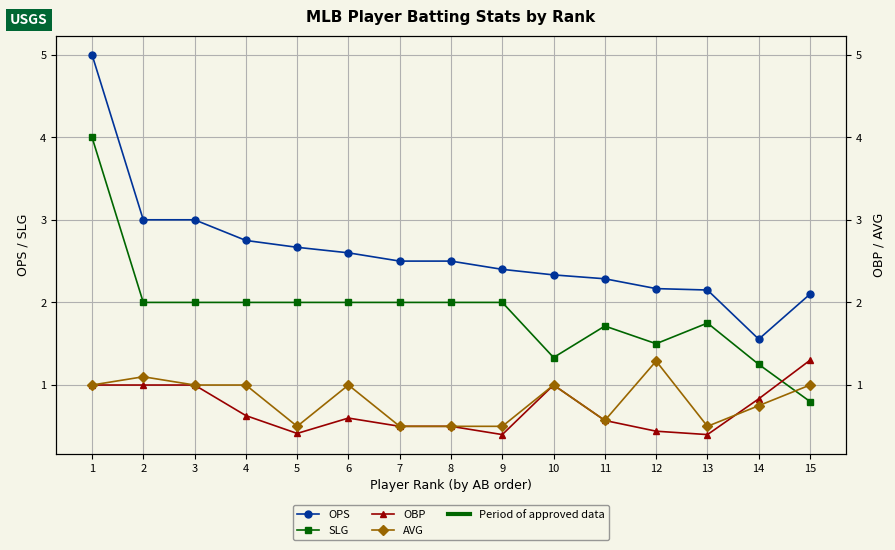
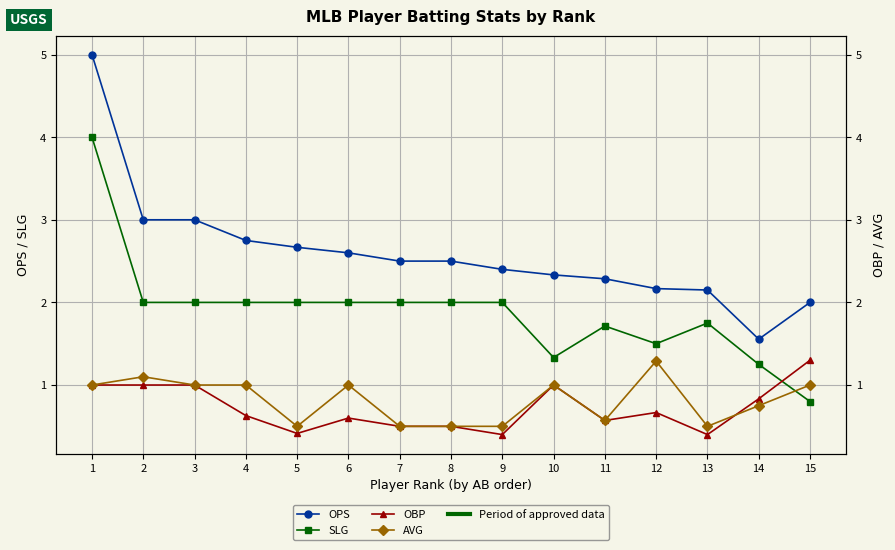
  {
    "OPS": {
      "1": 5.0,
      "2": 3.0,
      "3": 3.0,
      "4": 2.8,
      "5": 2.7,
      "6": 2.6,
      "7": 2.5,
      "8": 2.5,
      "9": 2.4,
      "10": 2.3,
      "11": 2.3,
      "12": 2.2,
      "13": 2.2,
      "14": 1.6,
-     "15": 2.1
+     "15": 2.0
    },
    "SLG": {
      "1": 4.0,
      "2": 2.0,
      "3": 2.0,
      "4": 2.0,
      "5": 2.0,
      "6": 2.0,
      "7": 2.0,
      "8": 2.0,
      "9": 2.0,
      "10": 1.3,
      "11": 1.7,
      "12": 1.5,
      "13": 1.8,
      "14": 1.3,
      "15": 0.8
    },
    "OBP": {
      "2": 1.0,
      "4": 0.6,
      "5": 0.4,
      "6": 0.6,
      "9": 0.4,
-     "12": 0.4,
+     "12": 0.7,
      "13": 0.4,
      "14": 0.8,
      "15": 1.3
    },
    "AVG": {
      "2": 1.1,
      "4": 1.0,
      "5": 0.5,
      "6": 1.0,
      "9": 0.5,
      "12": 1.3,
      "13": 0.5,
      "14": 0.8,
      "15": 1.0
    }
  }
